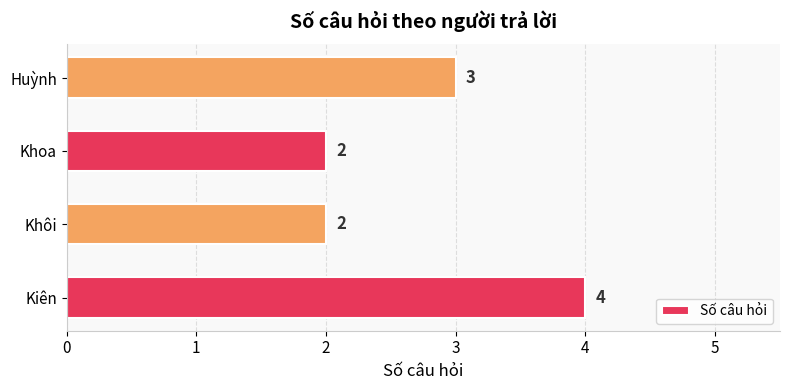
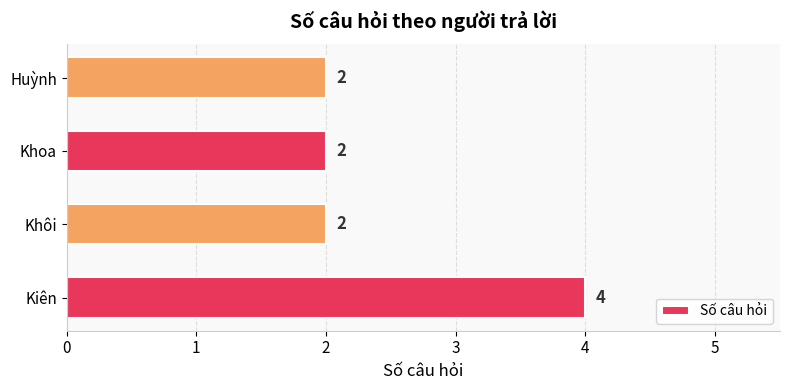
  {
-   "Huỳnh": 3,
+   "Huỳnh": 2,
    "Khoa": 2,
    "Khôi": 2,
    "Kiên": 4
  }
